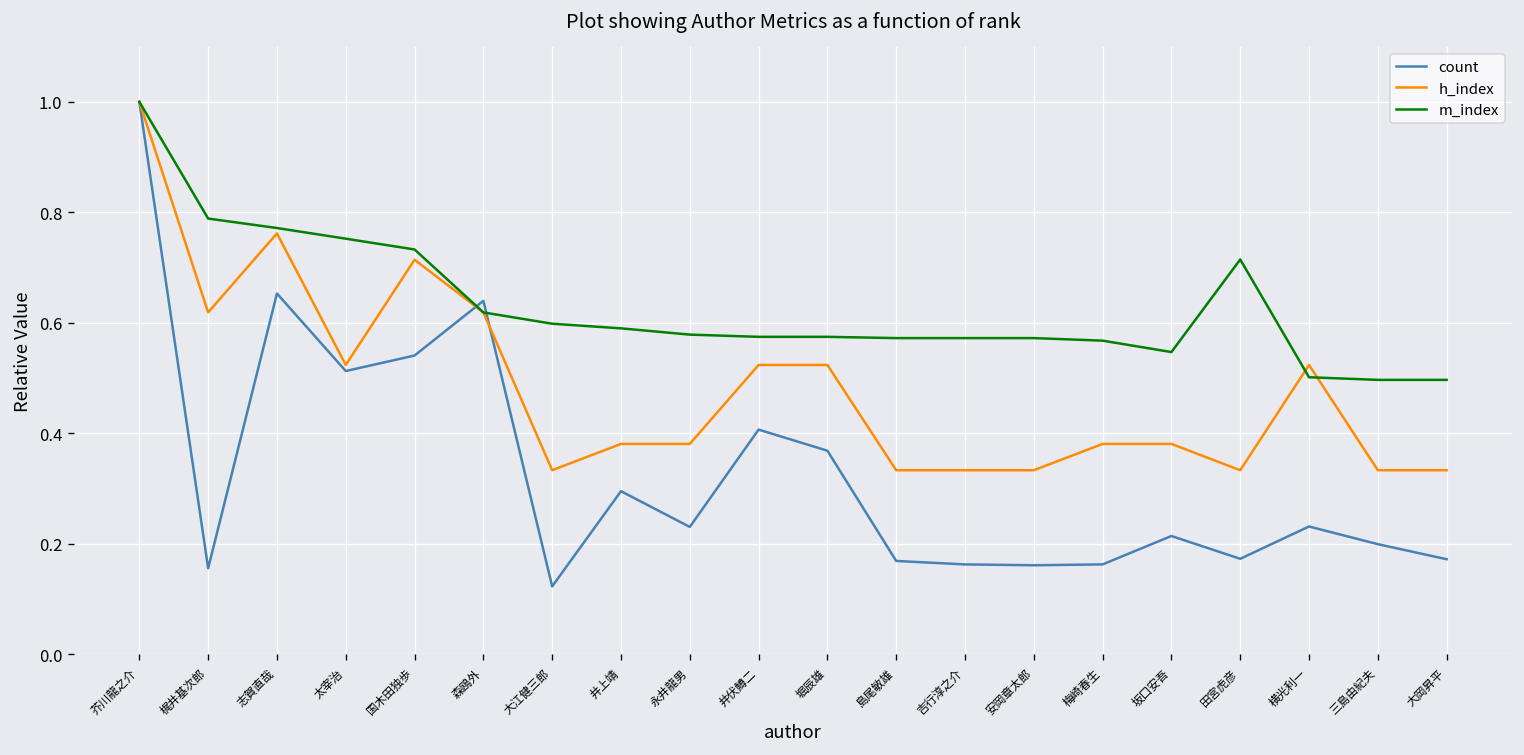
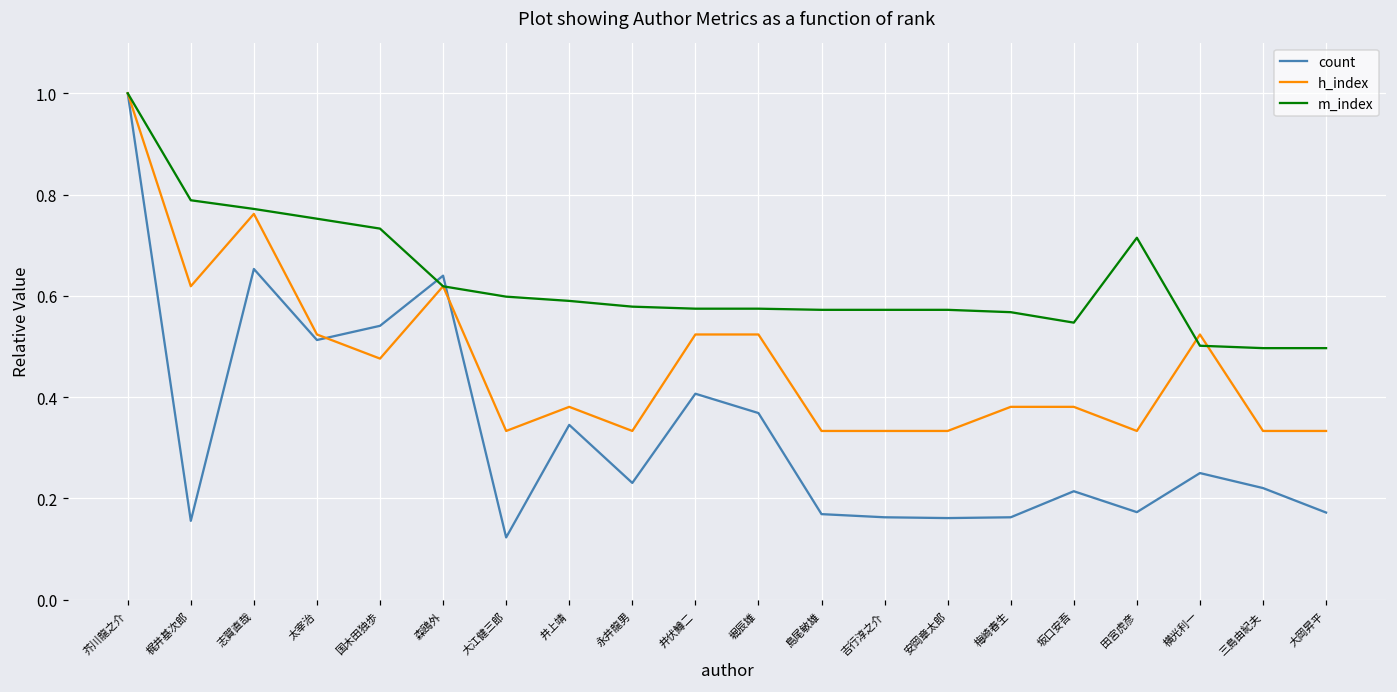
  {
    "count": {
      "梶井基次郎": 0.16,
      "志賀直哉": 0.65,
      "太宰治": 0.51,
      "国木田独歩": 0.54,
      "森鴎外": 0.64,
      "大江健三郎": 0.12,
-     "井上靖": 0.30,
+     "井上靖": 0.35,
      "永井龍男": 0.23,
      "井伏鱒二": 0.41,
      "堀辰雄": 0.37,
      "島尾敏雄": 0.17,
      "吉行淳之介": 0.16,
      "安岡章太郎": 0.16,
      "梅崎春生": 0.16,
      "坂口安吾": 0.21,
      "田宮虎彦": 0.17,
-     "横光利一": 0.23,
-     "三島由紀夫": 0.20,
+     "横光利一": 0.25,
+     "三島由紀夫": 0.22,
      "大岡昇平": 0.17
    },
    "h_index": {
      "梶井基次郎": 0.62,
      "志賀直哉": 0.76,
      "太宰治": 0.52,
-     "国木田独歩": 0.71,
+     "国木田独歩": 0.48,
      "大江健三郎": 0.33,
      "井上靖": 0.38,
-     "永井龍男": 0.38,
+     "永井龍男": 0.33,
      "井伏鱒二": 0.52,
      "堀辰雄": 0.52,
      "島尾敏雄": 0.33,
      "吉行淳之介": 0.33,
      "安岡章太郎": 0.33,
      "梅崎春生": 0.38,
      "坂口安吾": 0.38,
      "田宮虎彦": 0.33,
      "横光利一": 0.52,
      "三島由紀夫": 0.33,
      "大岡昇平": 0.33
    },
    "m_index": {
      "梶井基次郎": 0.79,
      "志賀直哉": 0.77,
      "太宰治": 0.75,
      "国木田独歩": 0.73,
      "大江健三郎": 0.60,
      "井上靖": 0.59,
      "永井龍男": 0.58,
      "井伏鱒二": 0.57,
      "堀辰雄": 0.57,
      "島尾敏雄": 0.57,
      "吉行淳之介": 0.57,
      "安岡章太郎": 0.57,
      "梅崎春生": 0.57,
      "坂口安吾": 0.55,
      "田宮虎彦": 0.71,
      "横光利一": 0.50,
      "三島由紀夫": 0.50,
      "大岡昇平": 0.50
    }
  }
